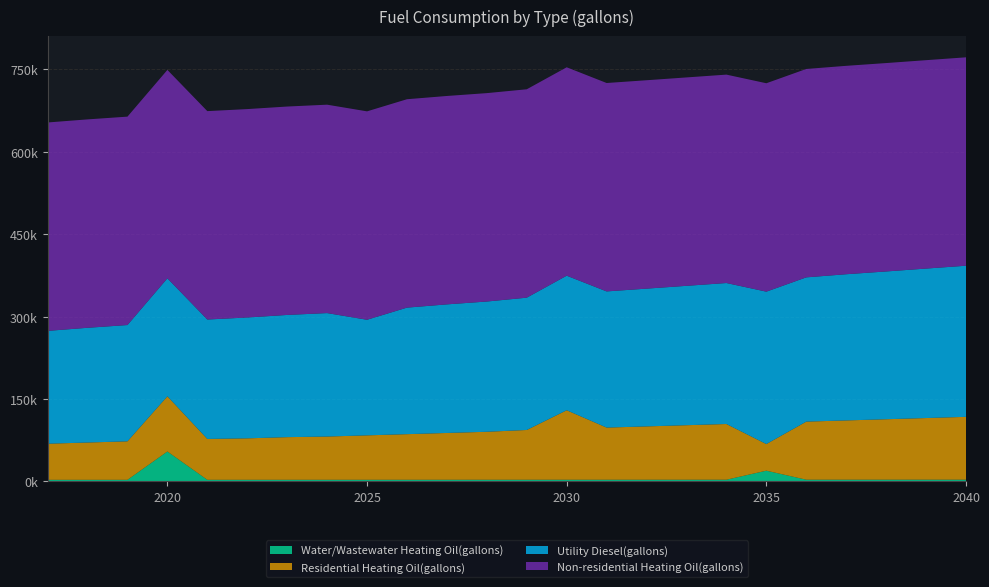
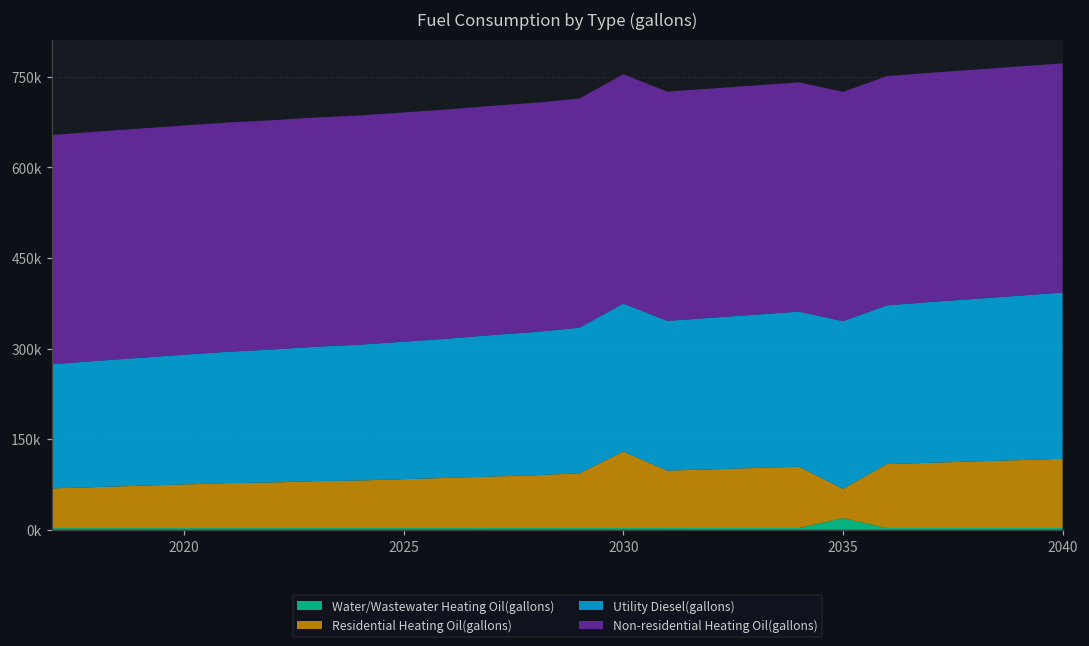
  {
    "Water/Wastewater Heating Oil(gallons)": {
-     "2020": 50000,
+     "2020": 0,
      "2035": 20000
    },
    "Residential Heating Oil(gallons)": {
-     "2020": 100000,
+     "2020": 70000,
      "2025": 80000,
      "2030": 130000,
      "2035": 50000,
      "2040": 110000
    },
    "Utility Diesel(gallons)": {
      "2020": 210000,
-     "2025": 210000,
+     "2025": 230000,
      "2030": 250000,
      "2035": 280000,
      "2040": 280000
    },
    "Non-residential Heating Oil(gallons)": {
      "2020": 380000,
      "2025": 380000,
      "2030": 380000,
      "2035": 380000,
      "2040": 380000
    }
  }
